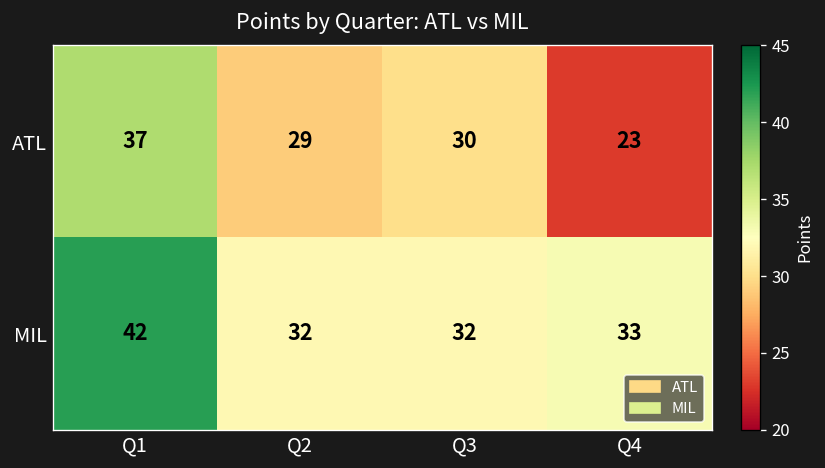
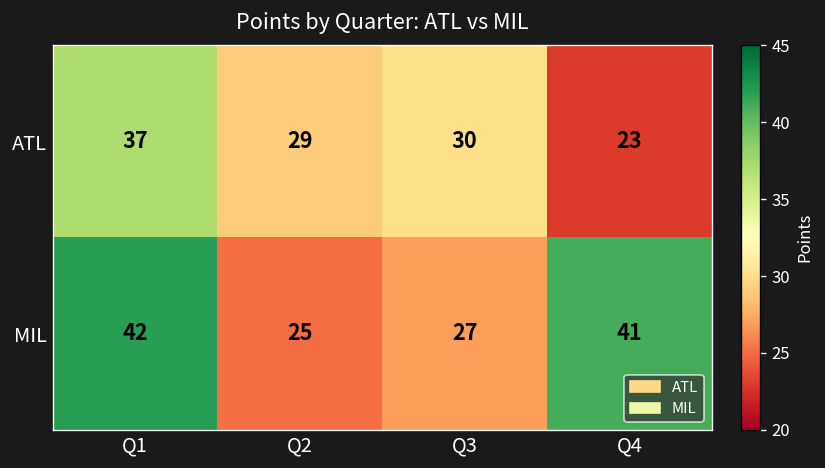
  {
    "ATL": {
      "Q1": 37,
      "Q2": 29,
      "Q3": 30,
      "Q4": 23
    },
    "MIL": {
      "Q1": 42,
-     "Q2": 32,
-     "Q3": 32,
-     "Q4": 33
+     "Q2": 25,
+     "Q3": 27,
+     "Q4": 41
    }
  }
